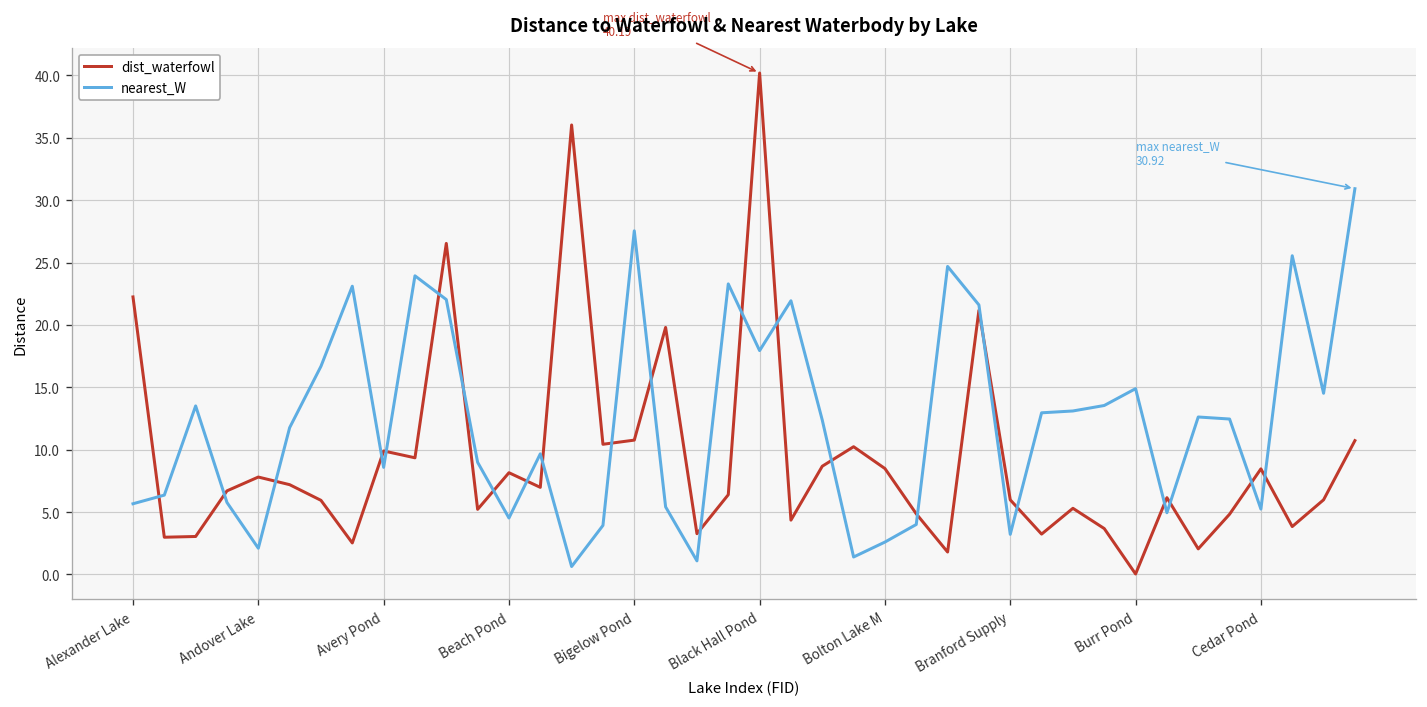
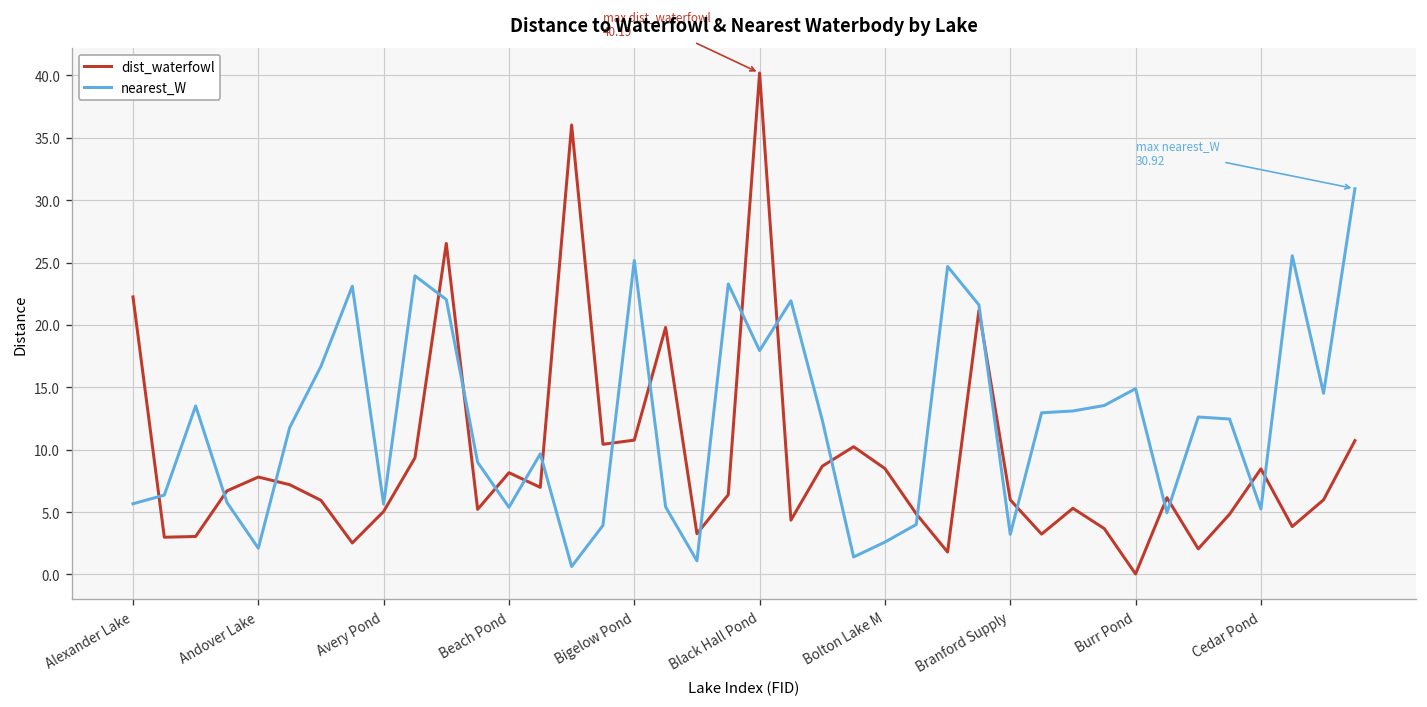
  {
    "dist_waterfowl": {
      "Alexander Lake": 22.2,
      "Andover Lake": 7.8,
-     "Avery Pond": 9.9,
+     "Avery Pond": 5.0,
      "Beach Pond": 8.2,
      "Bigelow Pond": 10.8,
      "Bolton Lake M": 8.5,
      "Branford Supply": 6.0,
      "Burr Pond": 0.0,
      "Cedar Pond": 8.5
    },
    "nearest_W": {
      "Alexander Lake": 5.7,
      "Andover Lake": 2.1,
-     "Avery Pond": 8.6,
-     "Beach Pond": 4.5,
-     "Bigelow Pond": 27.5,
+     "Avery Pond": 5.6,
+     "Beach Pond": 5.4,
+     "Bigelow Pond": 25.2,
      "Black Hall Pond": 17.9,
      "Bolton Lake M": 2.6,
      "Branford Supply": 3.2,
      "Burr Pond": 14.9,
      "Cedar Pond": 5.2
    }
  }
